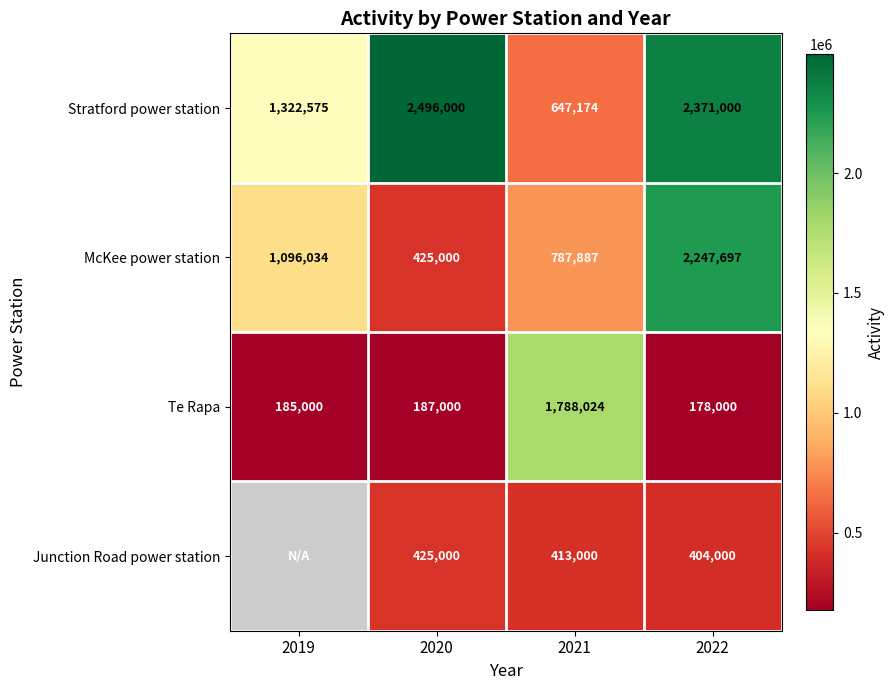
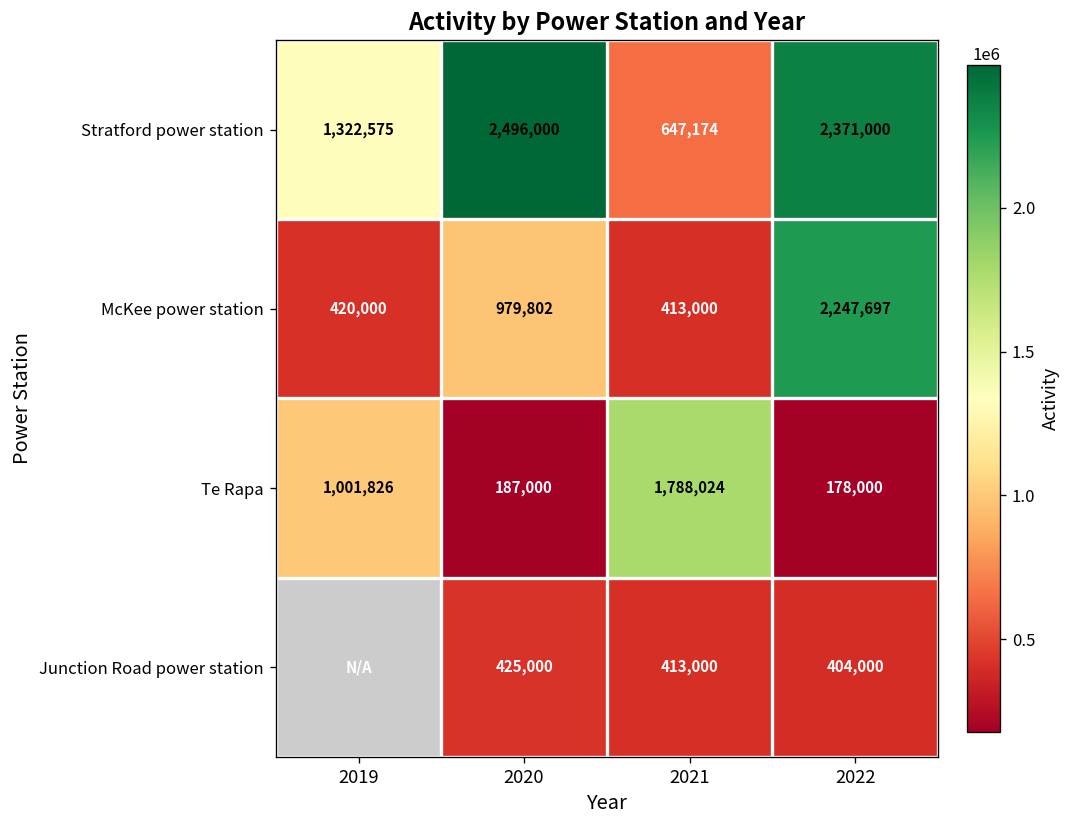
  {
    "Stratford power station": {
      "2019": "1,322,575",
      "2020": "2,496,000",
      "2021": "647,174",
      "2022": "2,371,000"
    },
    "McKee power station": {
-     "2019": "1,096,034",
-     "2020": "425,000",
-     "2021": "787,887",
+     "2019": "420,000",
+     "2020": "979,802",
+     "2021": "413,000",
      "2022": "2,247,697"
    },
    "Te Rapa": {
-     "2019": "185,000",
+     "2019": "1,001,826",
      "2020": "187,000",
      "2021": "1,788,024",
      "2022": "178,000"
    },
    "Junction Road power station": {
      "2020": "425,000",
      "2021": "413,000",
      "2022": "404,000"
    }
  }
